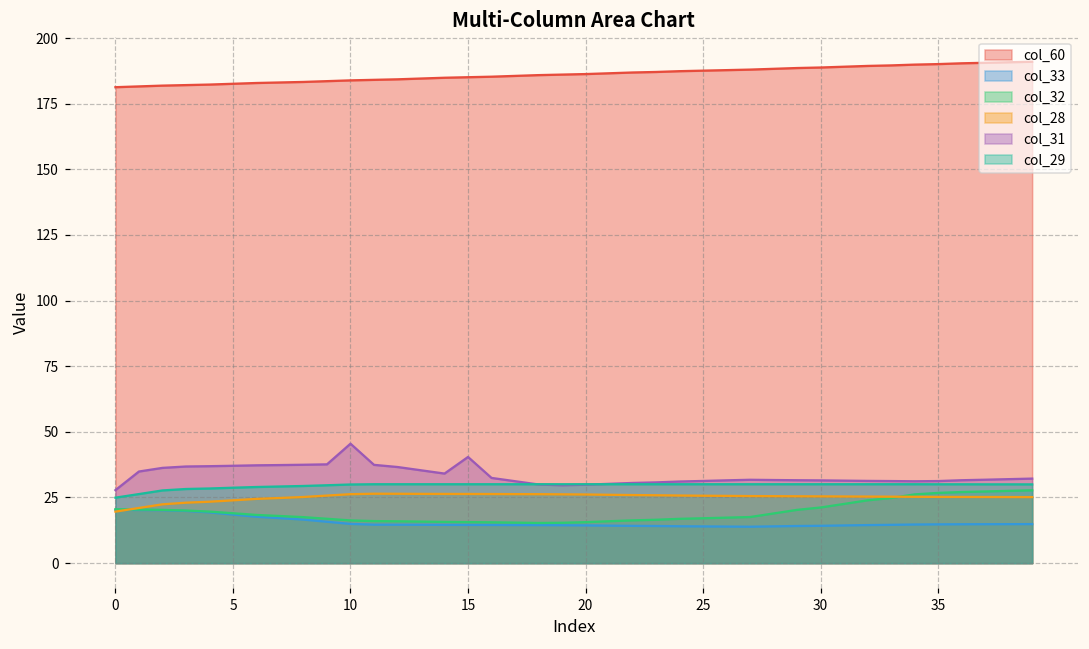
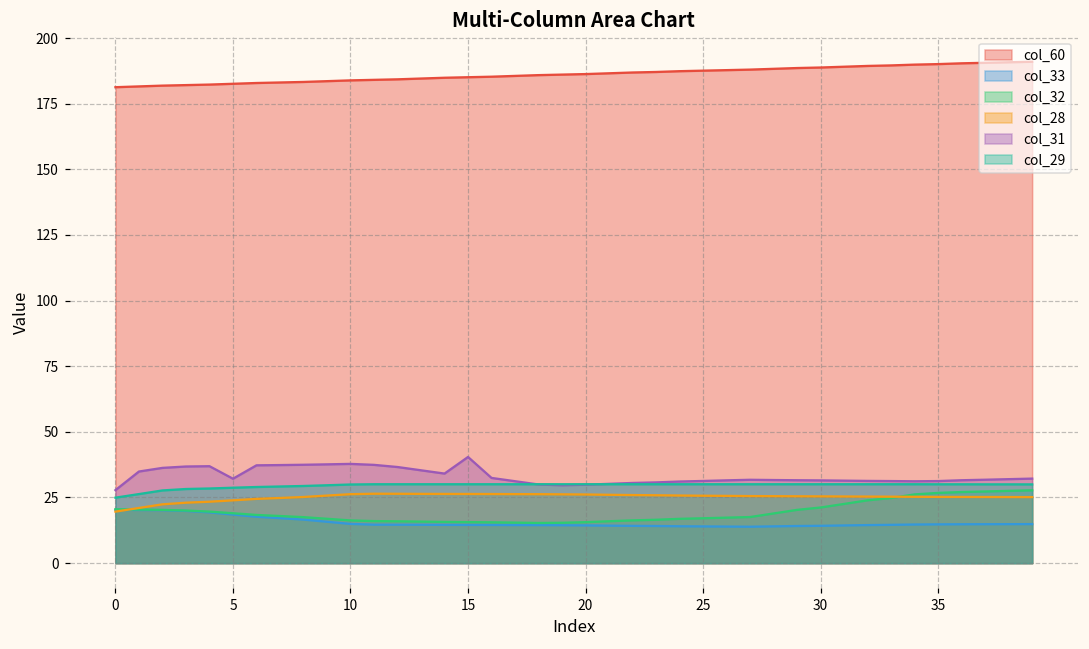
  {
    "col_31": {
      "0": 28,
-     "5": 37,
-     "10": 45,
+     "5": 32,
+     "10": 38,
      "15": 40,
      "25": 31,
      "30": 32,
      "35": 31
    }
  }
